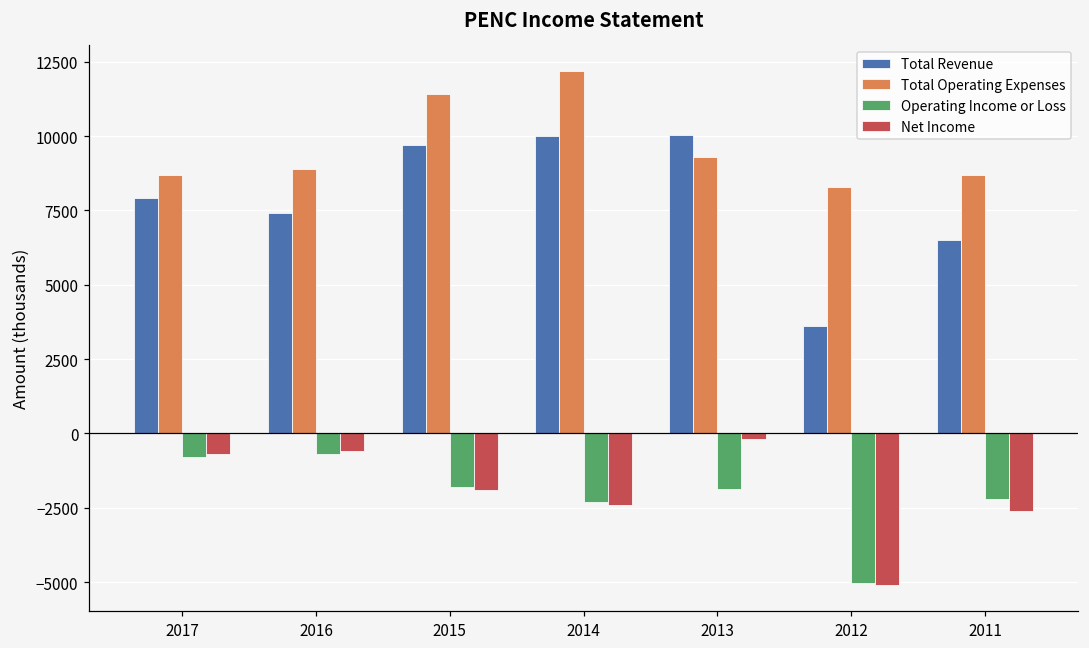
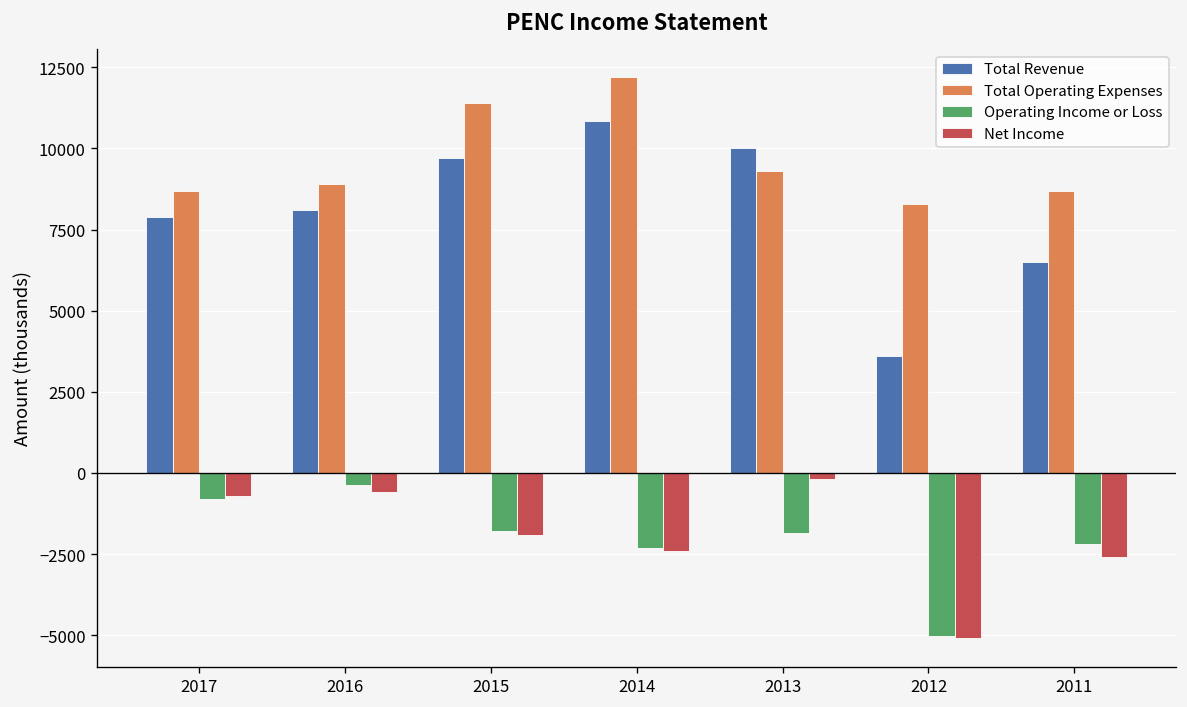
  {
    "Total Revenue": {
      "2017": 7900,
-     "2016": 7400,
+     "2016": 8100,
      "2015": 9700,
-     "2014": 10000,
+     "2014": 10800,
      "2013": 10000,
      "2012": 3600,
      "2011": 6500
    },
    "Operating Income or Loss": {
      "2017": -800,
-     "2016": -700,
+     "2016": -400,
      "2015": -1800,
      "2014": -2300,
      "2013": -1900,
      "2012": -5000,
      "2011": -2200
    }
  }
